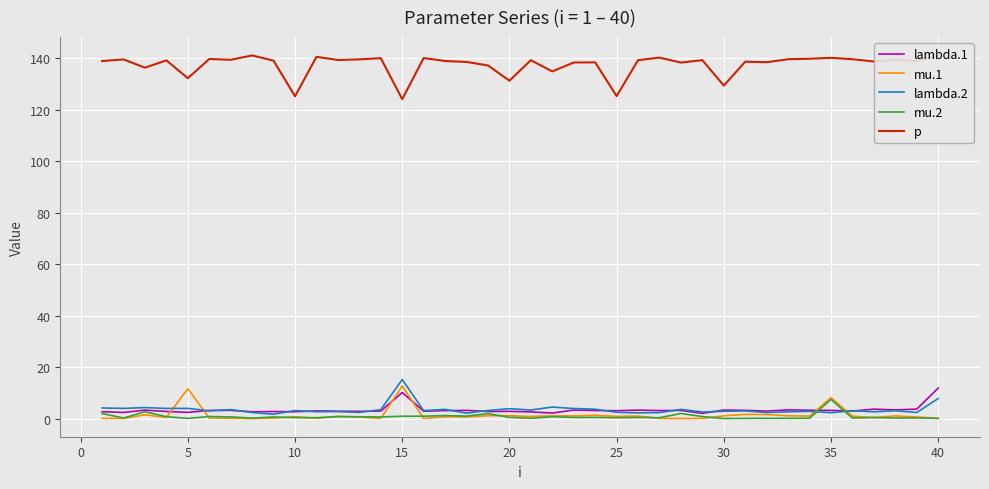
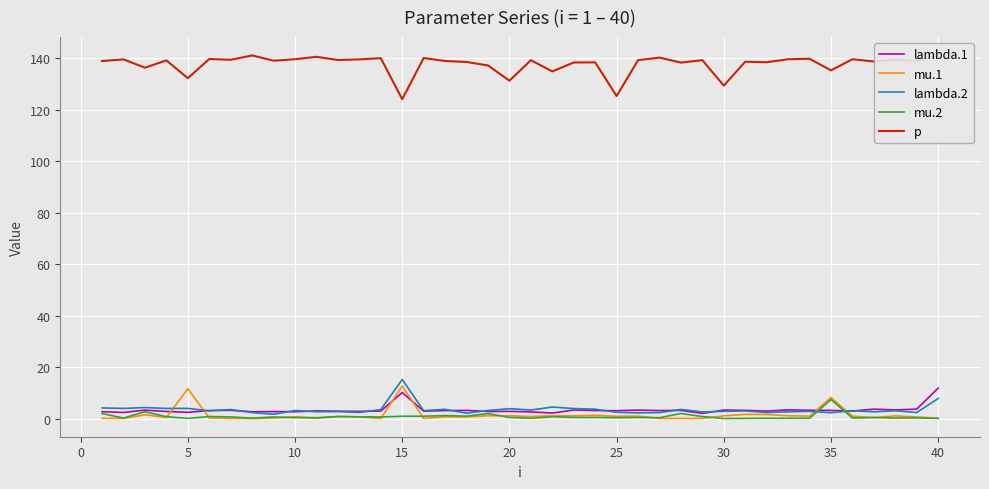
  {
    "lambda.1": {
      "5": 2,
      "15": 10,
      "20": 3,
      "40": 12
    },
    "mu.1": {
      "5": 12,
      "15": 13,
      "30": 1
    },
    "lambda.2": {
      "5": 4,
      "15": 15,
      "20": 4,
      "40": 8
    },
    "mu.2": {
      "5": 0,
      "15": 1,
      "30": 0
    },
    "p": {
      "5": 132,
-     "10": 125,
+     "10": 140,
      "15": 124,
      "20": 131,
      "25": 125,
      "30": 129,
-     "35": 140
+     "35": 135
    }
  }
